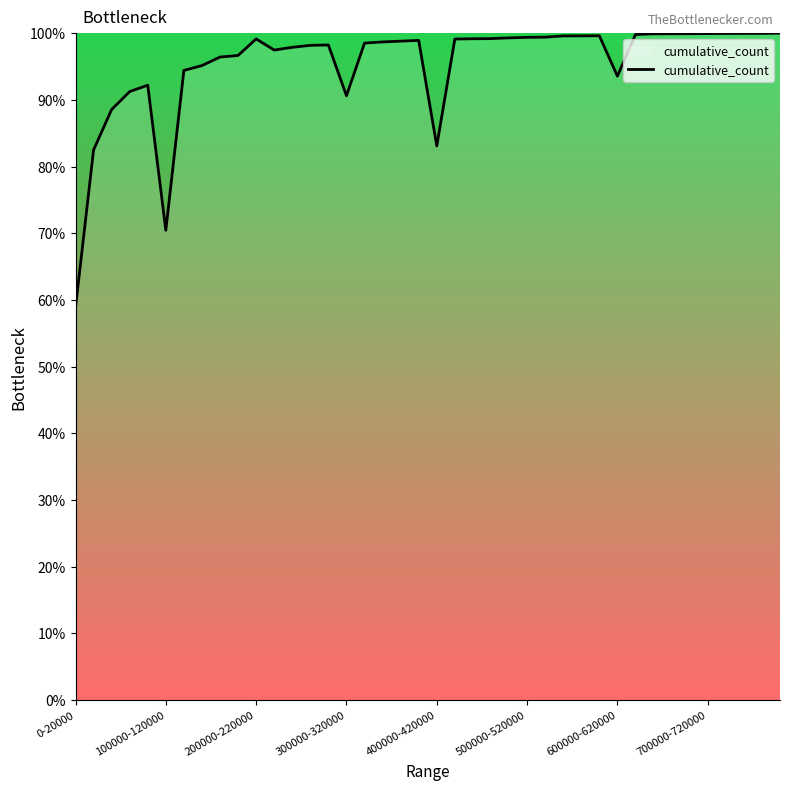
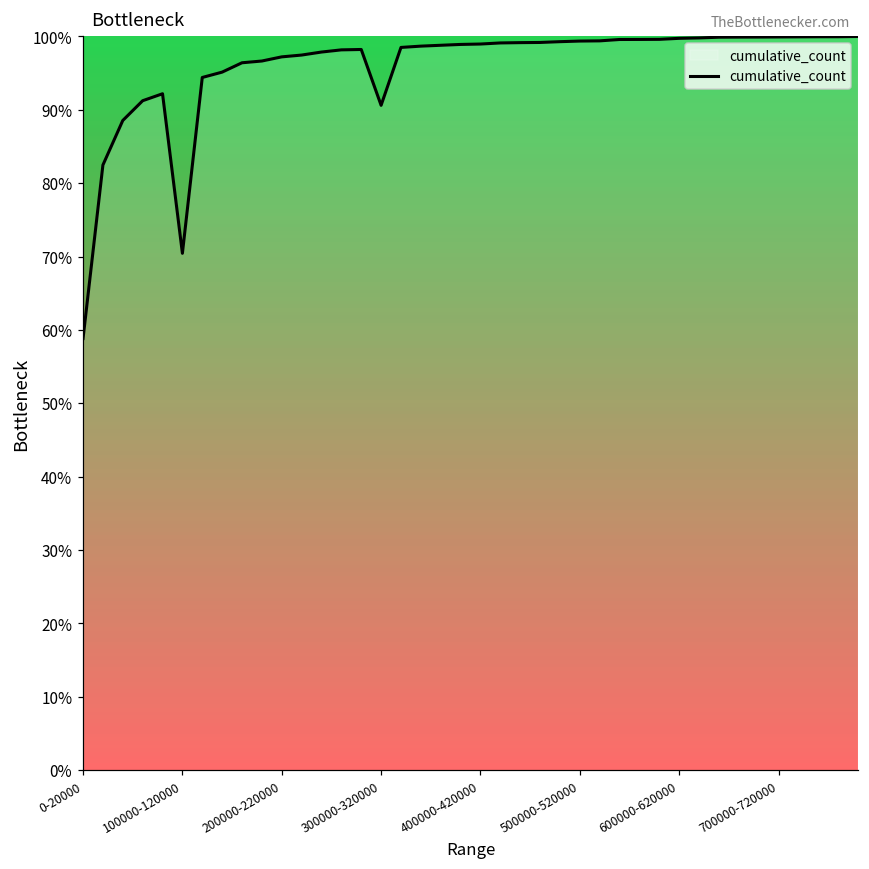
  {
    "0-20000": "59%",
    "100000-120000": "70%",
-   "200000-220000": "99%",
+   "200000-220000": "97%",
    "300000-320000": "91%",
-   "400000-420000": "83%",
+   "400000-420000": "99%",
    "500000-520000": "99%",
-   "600000-620000": "94%",
+   "600000-620000": "100%",
    "700000-720000": "100%"
  }
